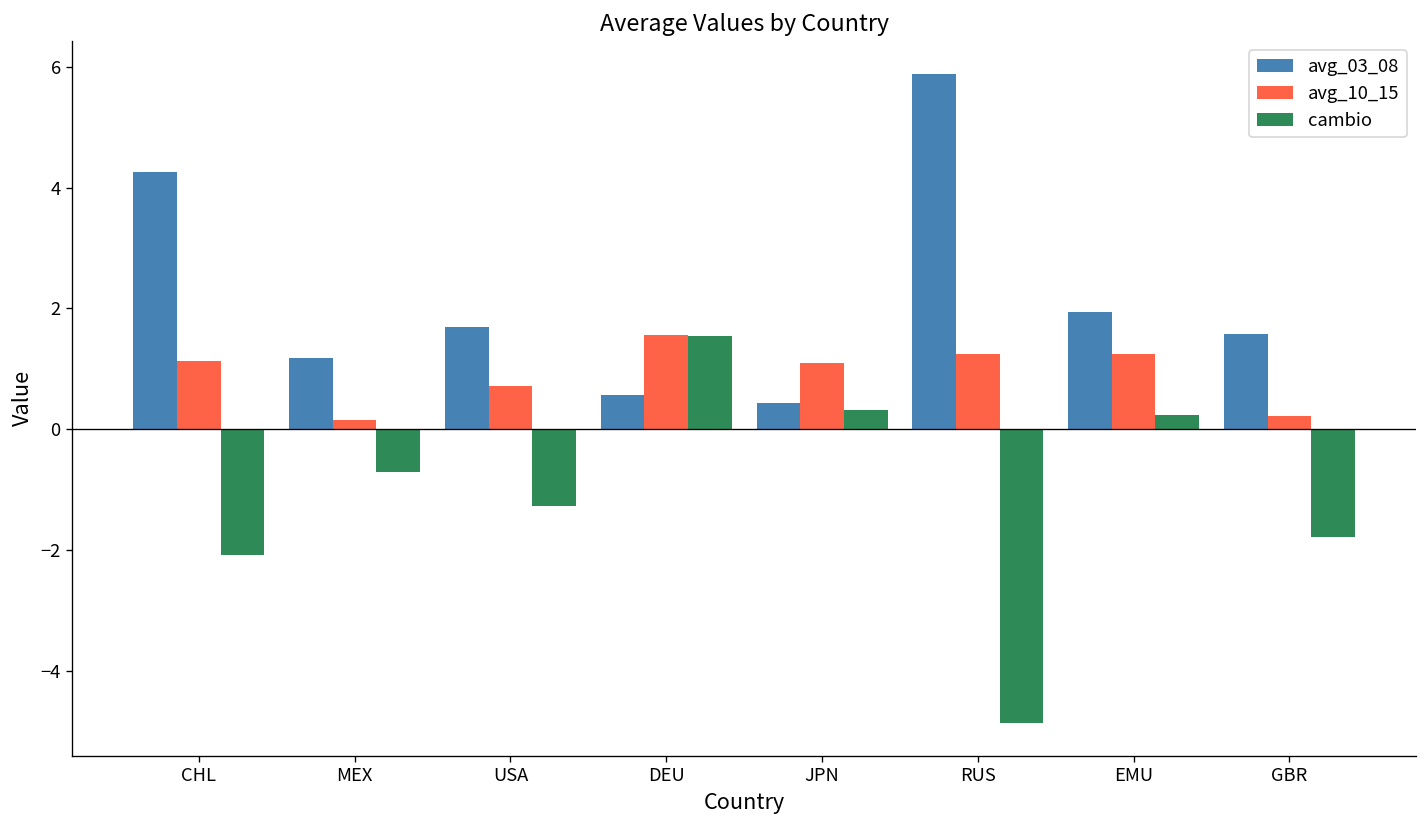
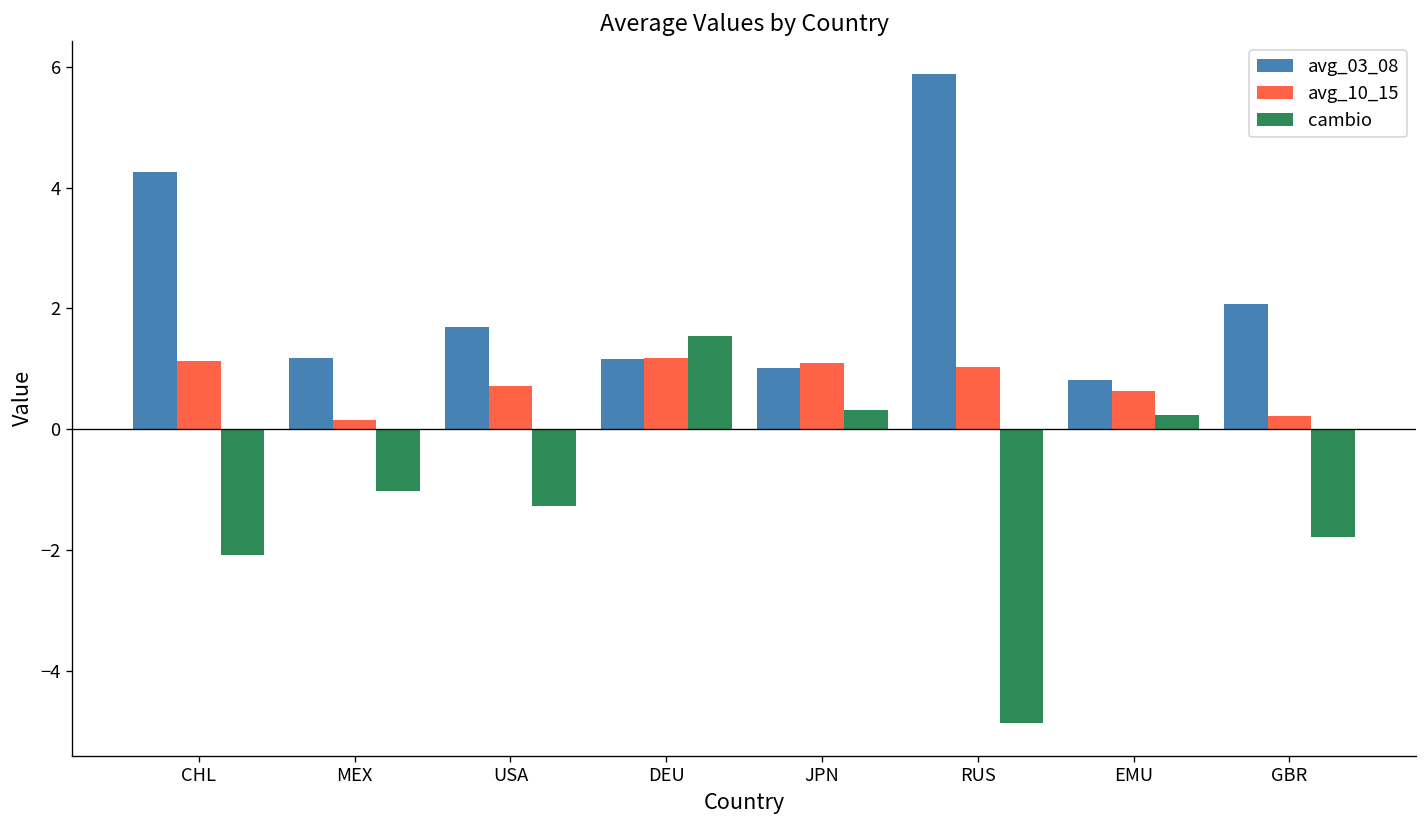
  {
    "avg_03_08": {
      "CHL": 4.3,
      "MEX": 1.2,
      "USA": 1.7,
-     "DEU": 0.6,
-     "JPN": 0.4,
+     "DEU": 1.2,
+     "JPN": 1.0,
      "RUS": 5.9,
-     "EMU": 1.9,
-     "GBR": 1.6
+     "EMU": 0.8,
+     "GBR": 2.1
    },
    "avg_10_15": {
      "CHL": 1.1,
      "MEX": 0.2,
      "USA": 0.7,
-     "DEU": 1.6,
+     "DEU": 1.2,
      "JPN": 1.1,
-     "RUS": 1.3,
-     "EMU": 1.2,
+     "RUS": 1.0,
+     "EMU": 0.6,
      "GBR": 0.2
    },
    "cambio": {
      "CHL": -2.1,
-     "MEX": -0.7,
+     "MEX": -1.0,
      "USA": -1.3,
      "DEU": 1.6,
      "JPN": 0.3,
      "RUS": -4.9,
      "EMU": 0.2,
      "GBR": -1.8
    }
  }
